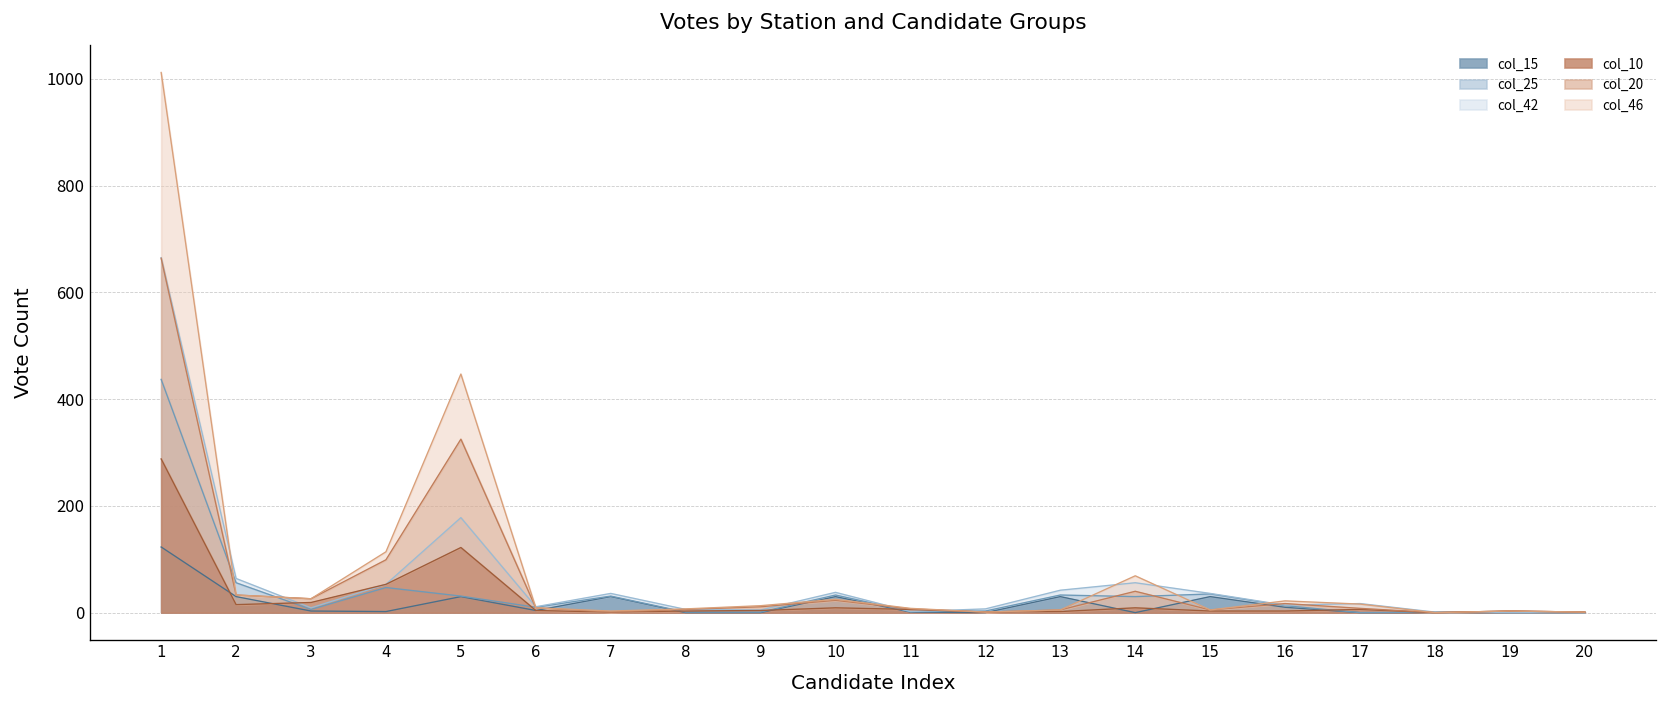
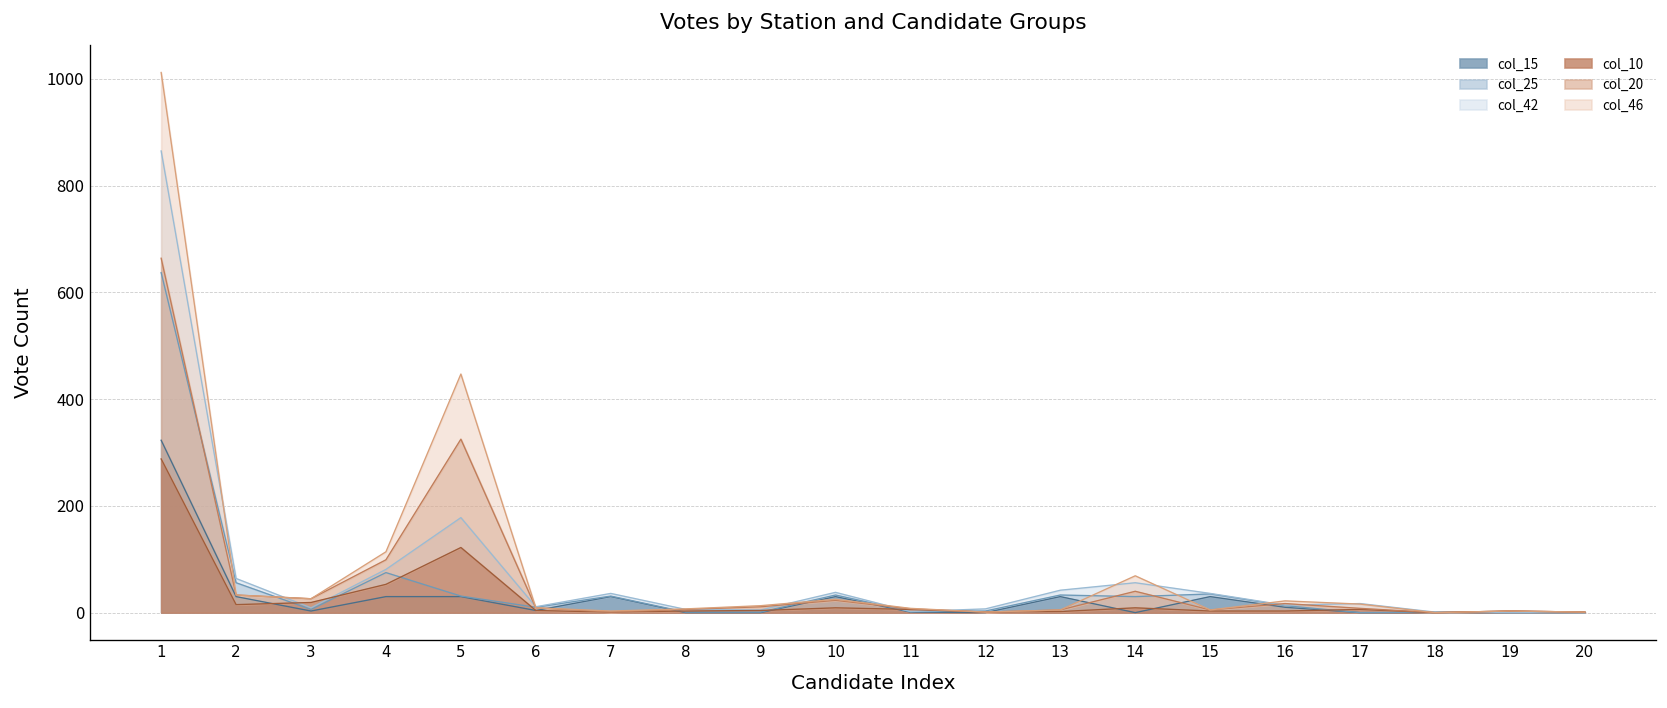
  {
    "col_15": {
-     "1": 120,
-     "4": 0,
+     "1": 320,
+     "4": 30,
      "14": 0
    }
  }
